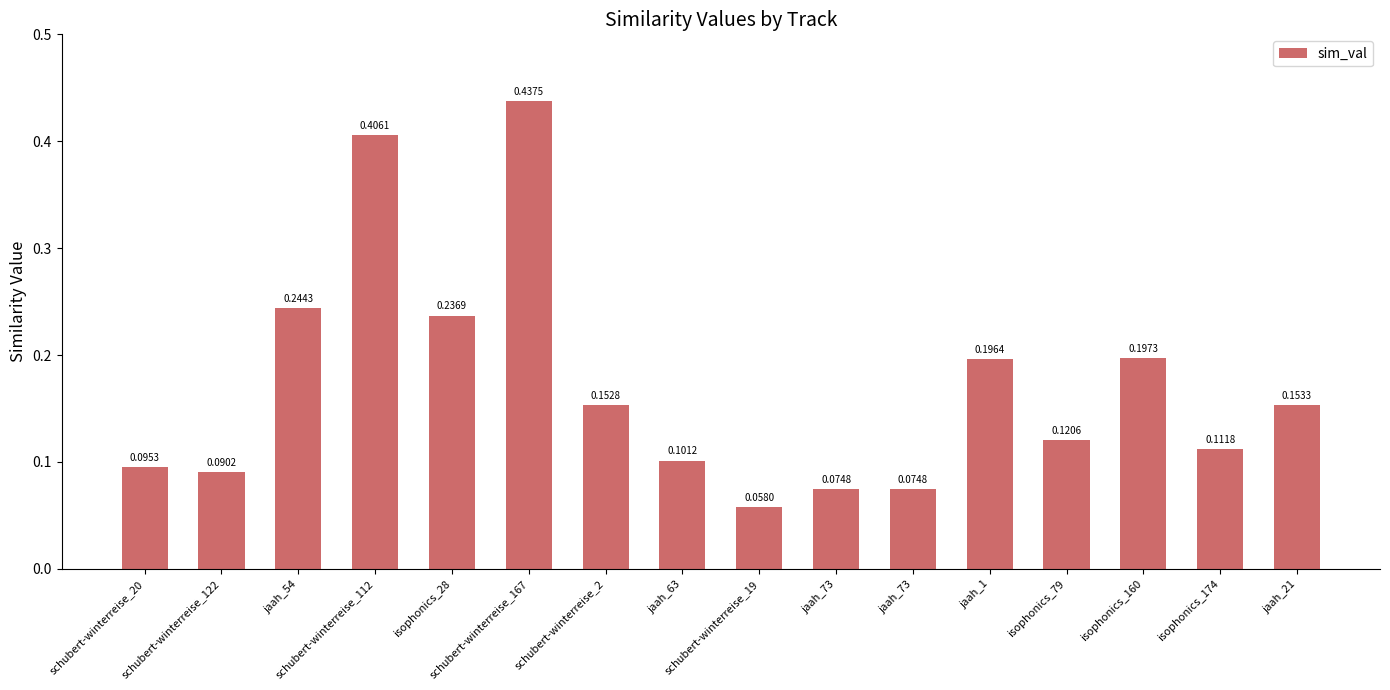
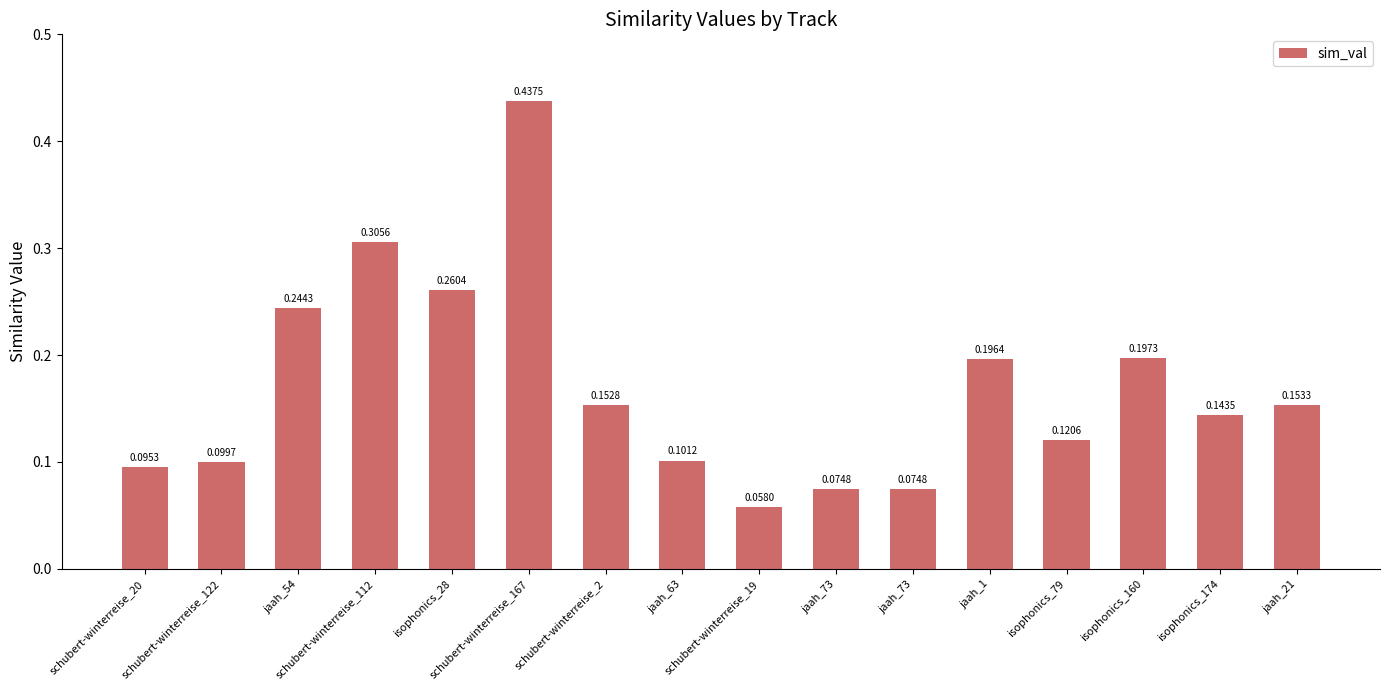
  {
    "schubert-winterreise_20": 0.0953,
-   "schubert-winterreise_122": 0.0902,
+   "schubert-winterreise_122": 0.0997,
    "jaah_54": 0.2443,
-   "schubert-winterreise_112": 0.4061,
-   "isophonics_28": 0.2369,
+   "schubert-winterreise_112": 0.3056,
+   "isophonics_28": 0.2604,
    "schubert-winterreise_167": 0.4375,
    "schubert-winterreise_2": 0.1528,
    "jaah_63": 0.1012,
    "schubert-winterreise_19": 0.0580,
    "jaah_1": 0.1964,
    "isophonics_79": 0.1206,
    "isophonics_160": 0.1973,
-   "isophonics_174": 0.1118,
+   "isophonics_174": 0.1435,
    "jaah_21": 0.1533
  }
